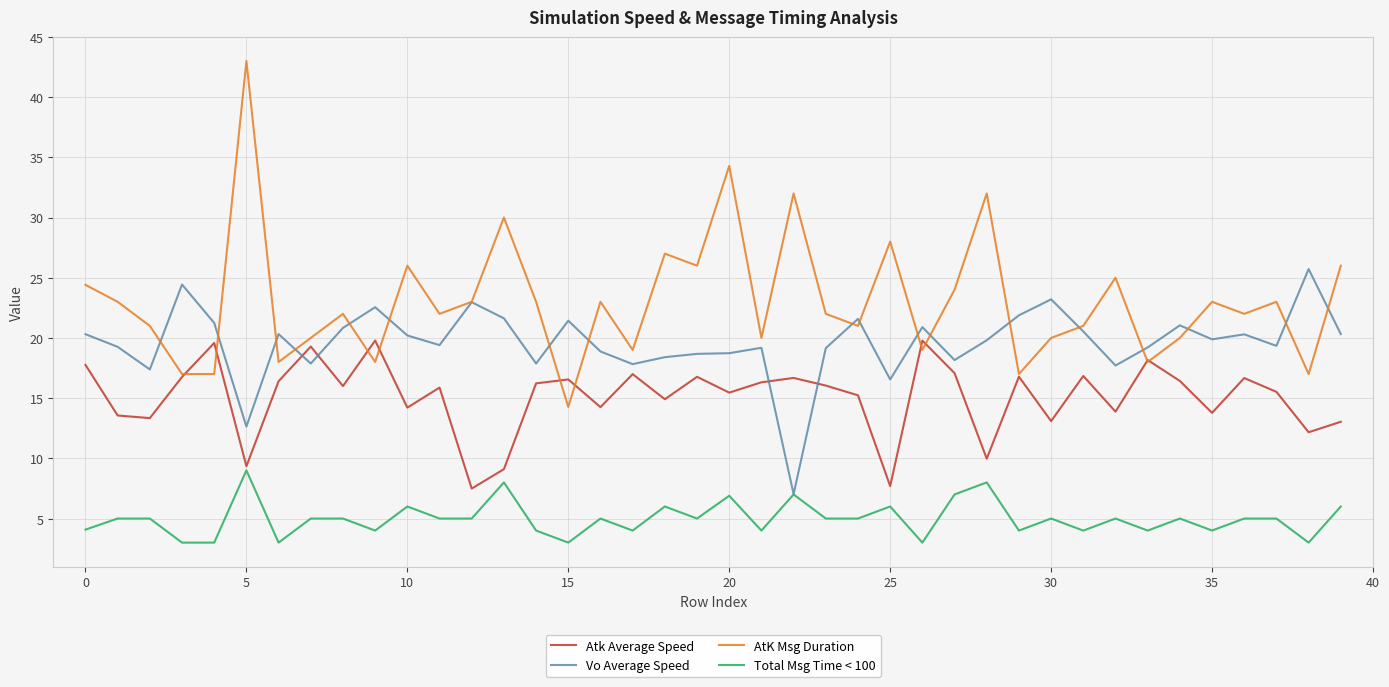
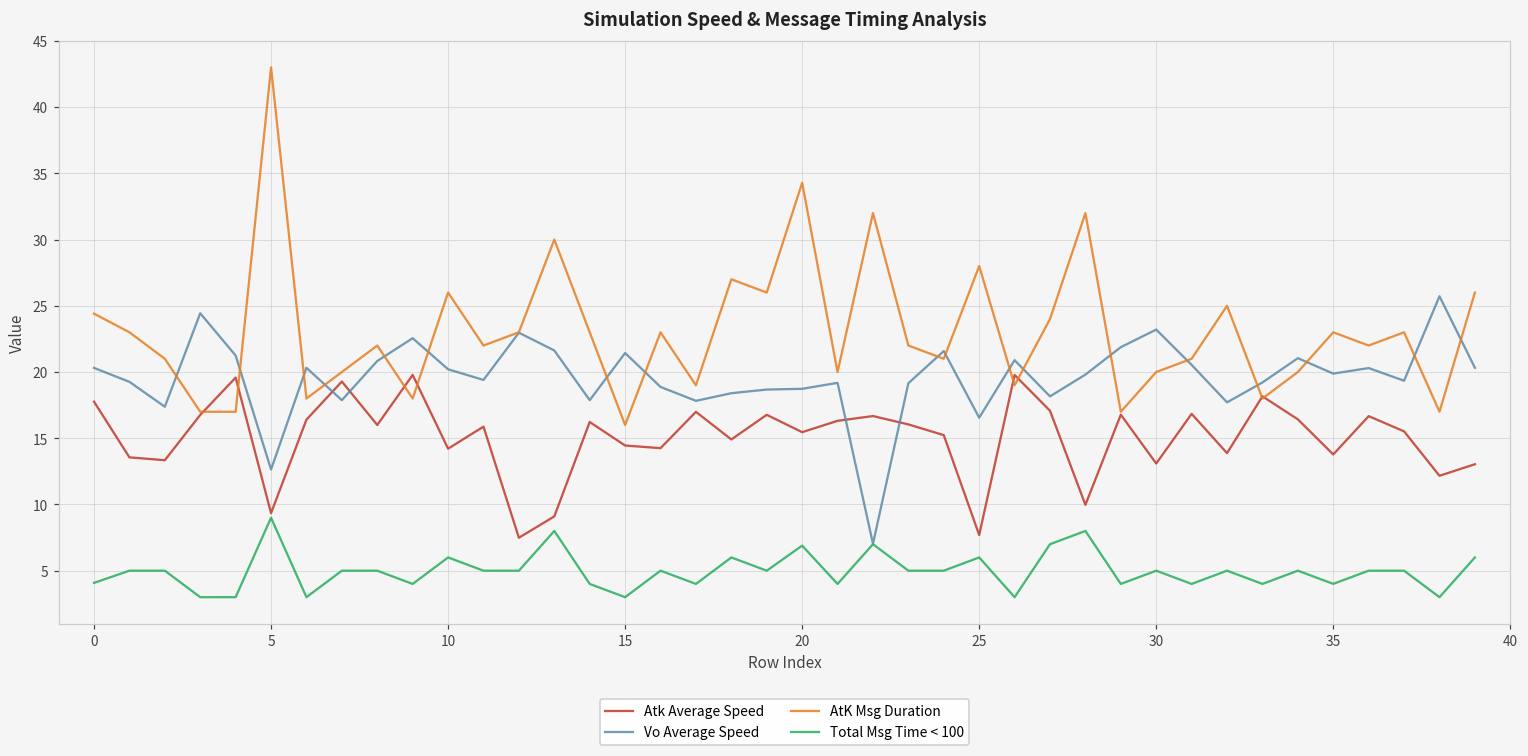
  {
    "Atk Average Speed": {
      "0": 17.8,
      "5": 9.3,
      "10": 14.2,
-     "15": 16.6,
+     "15": 14.5,
      "20": 15.5,
      "25": 7.7,
      "30": 13.1,
      "35": 13.8
    },
    "Vo Average Speed": {
      "0": 20.3,
      "5": 12.6,
      "10": 20.2,
      "15": 21.4,
      "20": 18.7,
      "25": 16.6,
      "30": 23.2,
      "35": 19.9
    },
    "AtK Msg Duration": {
      "0": 24.4,
      "5": 43.0,
      "10": 26.0,
-     "15": 14.3,
+     "15": 16.0,
      "20": 34.3,
      "25": 28.0,
      "30": 20.0,
      "35": 23.0
    },
    "Total Msg Time < 100": {
      "0": 4.1,
      "5": 9.0,
      "10": 6.0,
      "15": 3.0,
      "20": 6.9,
      "25": 6.0,
      "30": 5.0,
      "35": 4.0
    }
  }
